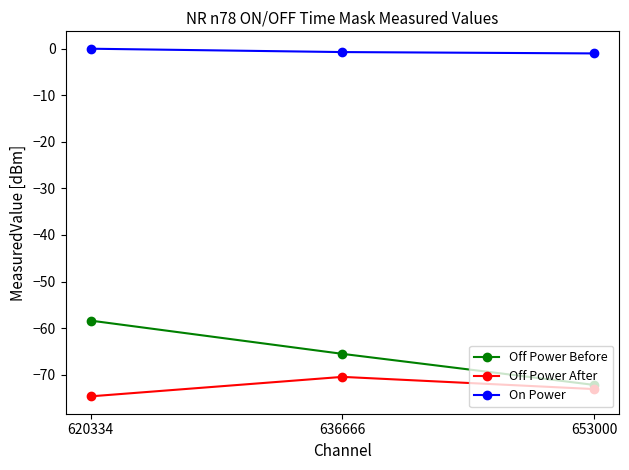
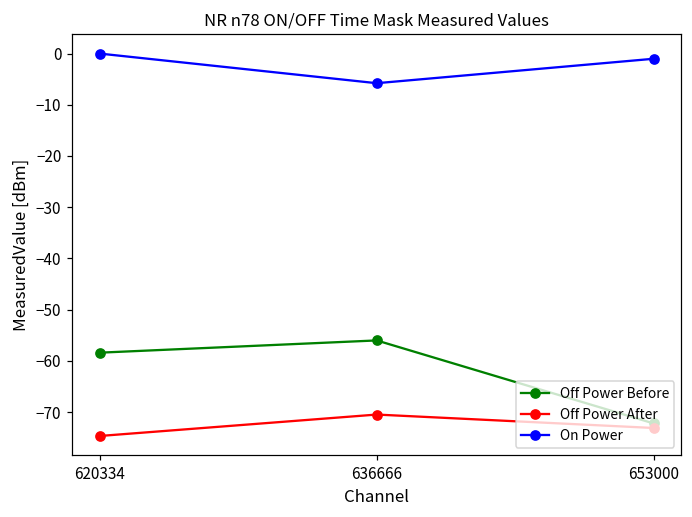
  {
    "Off Power Before": {
      "620334": -58,
-     "636666": -66
+     "636666": -56
    },
    "Off Power After": {
      "620334": -75,
      "636666": -70
    },
    "On Power": {
      "620334": 0,
-     "636666": -1,
+     "636666": -6,
      "653000": -1
    }
  }
